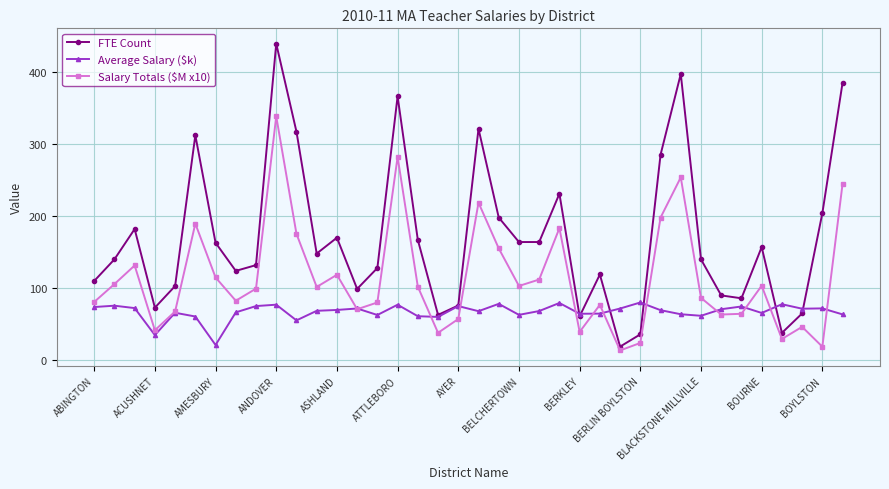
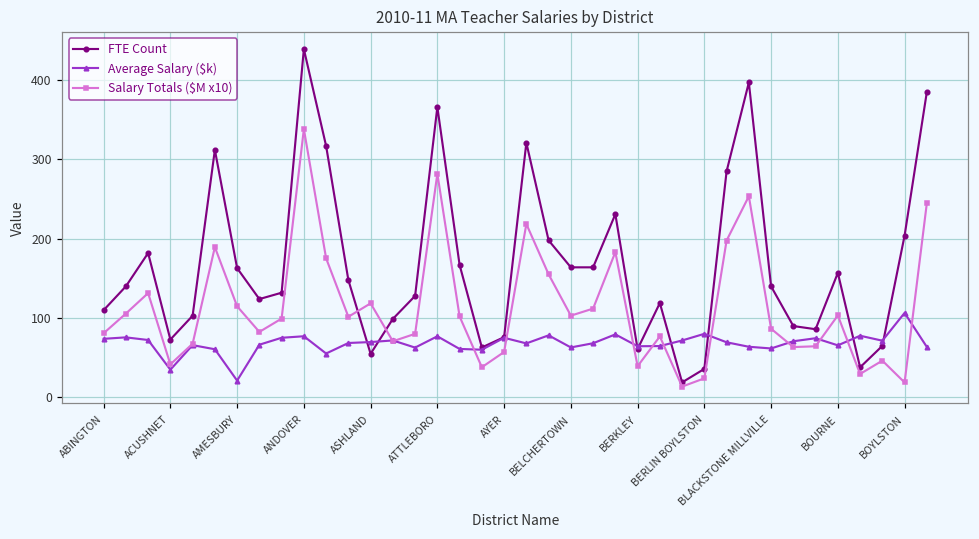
  {
    "FTE Count": {
      "ABINGTON": 110,
      "ACUSHNET": 70,
      "AMESBURY": 160,
      "ANDOVER": 440,
-     "ASHLAND": 170,
+     "ASHLAND": 60,
      "ATTLEBORO": 370,
      "BELCHERTOWN": 160,
      "BERLIN BOYLSTON": 40,
      "BLACKSTONE MILLVILLE": 140,
      "BOURNE": 160,
      "BOYLSTON": 200
    },
    "Average Salary ($k)": {
      "ABINGTON": 70,
      "ACUSHNET": 30,
      "AMESBURY": 20,
      "ANDOVER": 80,
      "ASHLAND": 70,
      "ATTLEBORO": 80,
      "BELCHERTOWN": 60,
      "BERLIN BOYLSTON": 80,
      "BLACKSTONE MILLVILLE": 60,
      "BOURNE": 70,
-     "BOYLSTON": 70
+     "BOYLSTON": 110
    },
    "Salary Totals ($M x10)": {
      "ABINGTON": 80,
      "ACUSHNET": 40,
      "AMESBURY": 110,
      "ANDOVER": 340,
      "ASHLAND": 120,
      "ATTLEBORO": 280,
      "AYER": 60,
      "BELCHERTOWN": 100,
      "BERKLEY": 40,
      "BERLIN BOYLSTON": 20,
      "BLACKSTONE MILLVILLE": 90,
      "BOURNE": 100,
      "BOYLSTON": 20
    }
  }
